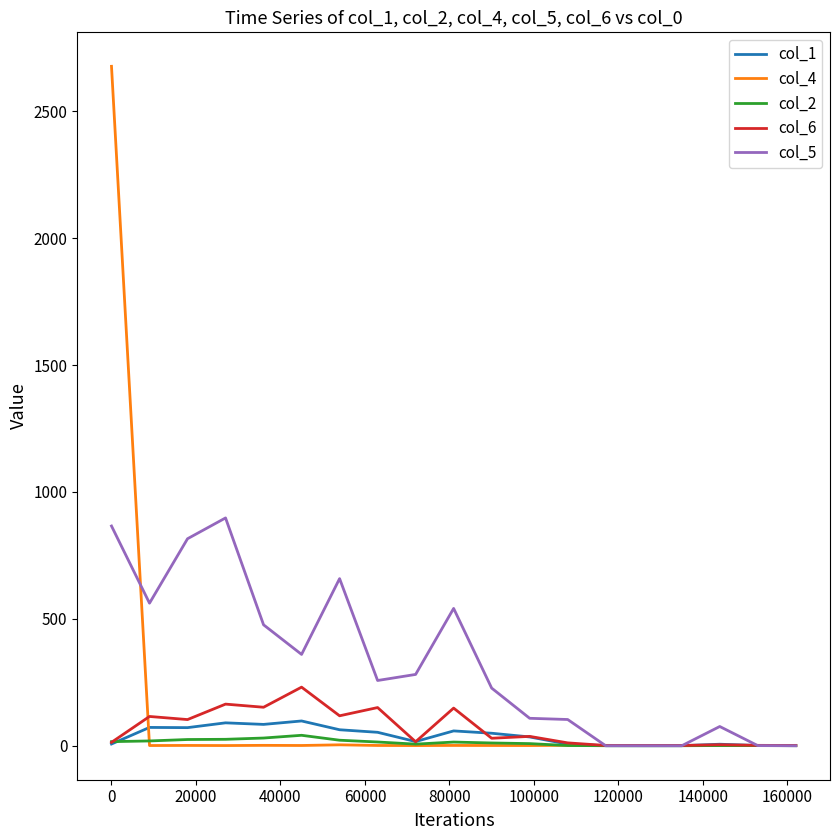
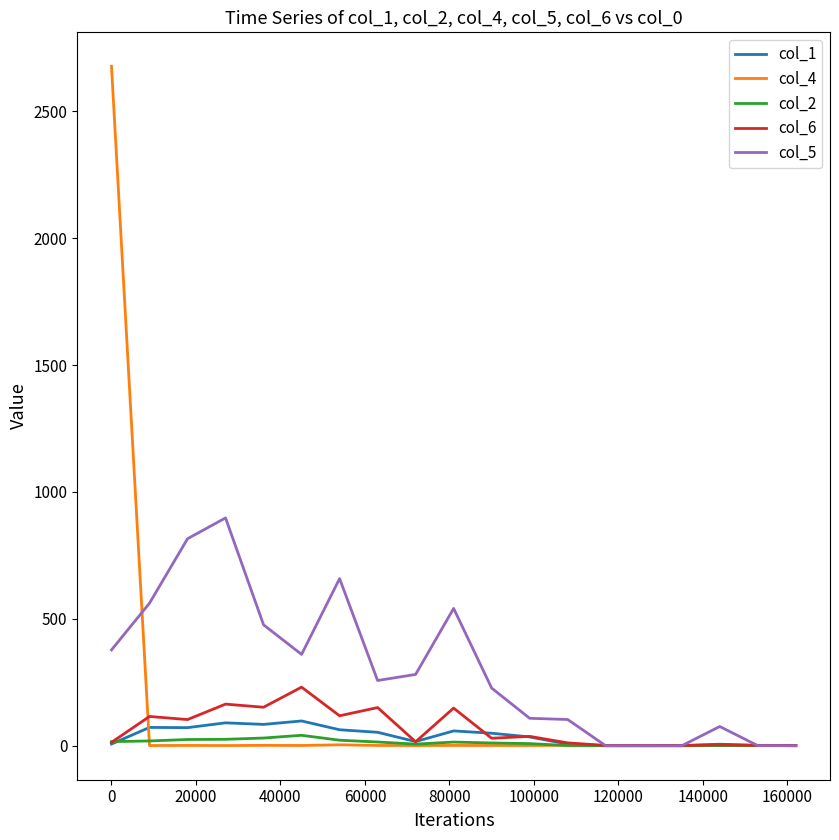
  {
    "col_4": {
      "0": 2680
    },
    "col_5": {
-     "0": 870
+     "0": 380
    }
  }
